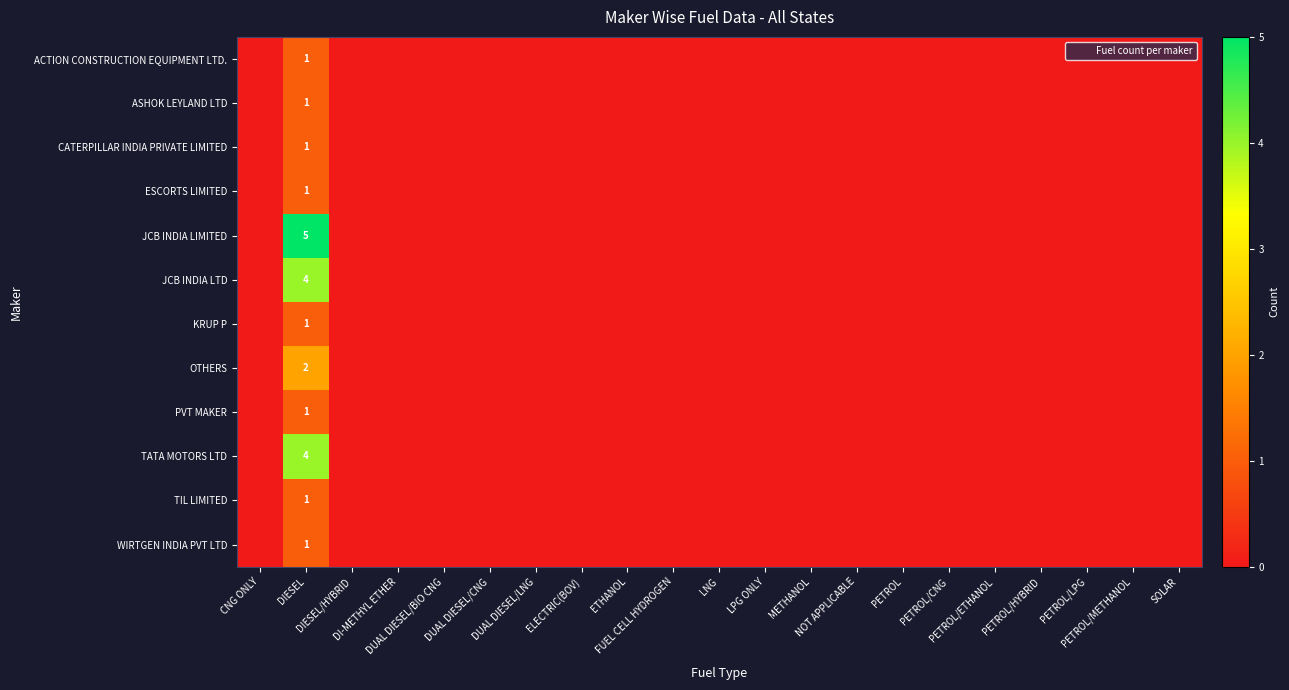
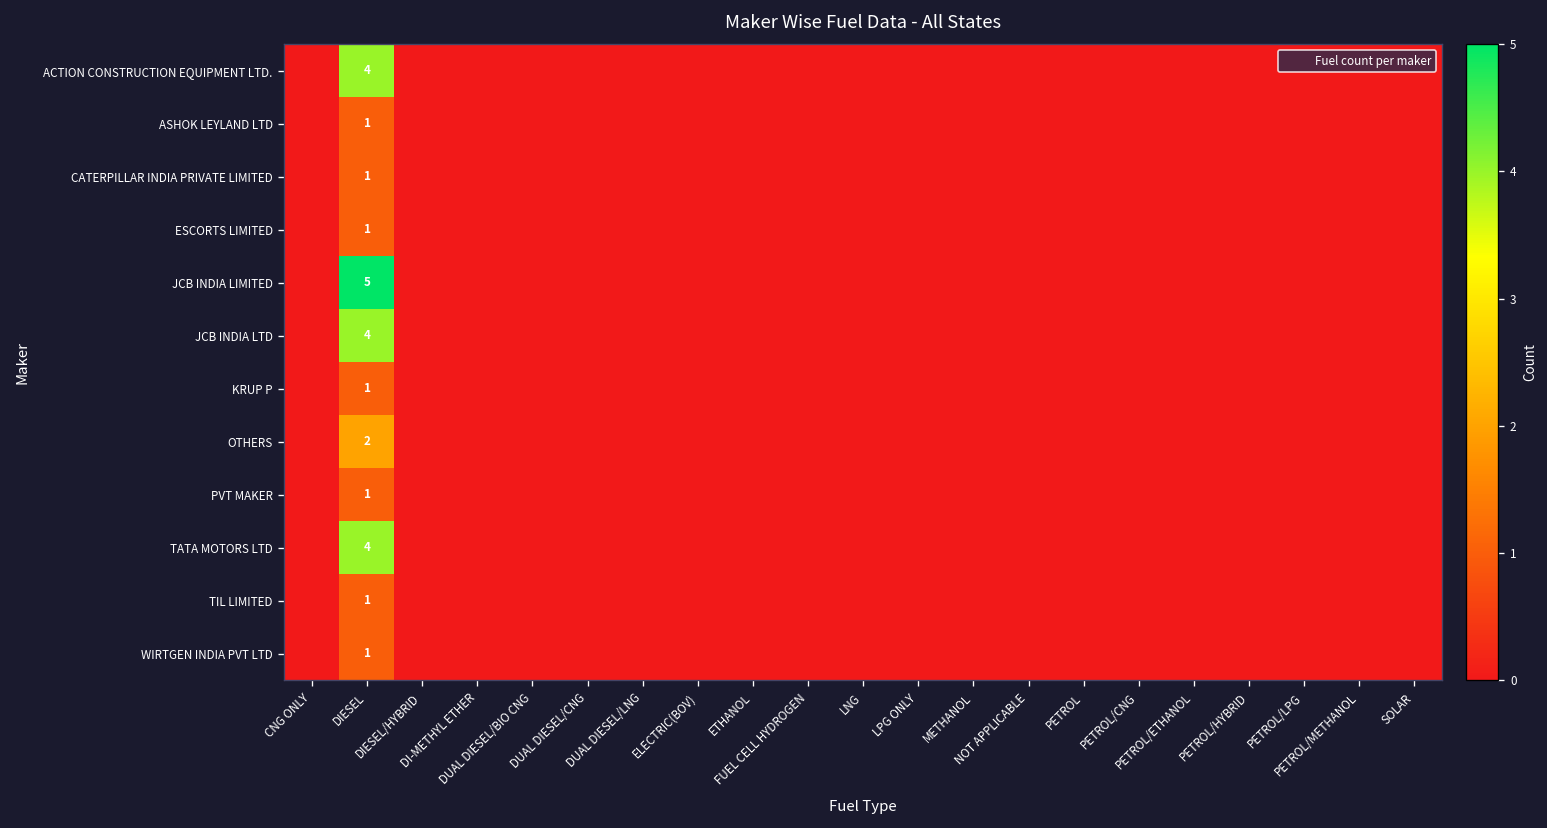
  {
    "ACTION CONSTRUCTION EQUIPMENT LTD.": {
-     "DIESEL": 1
+     "DIESEL": 4
    },
    "ASHOK LEYLAND LTD": {
      "DIESEL": 1
    },
    "CATERPILLAR INDIA PRIVATE LIMITED": {
      "DIESEL": 1
    },
    "ESCORTS LIMITED": {
      "DIESEL": 1
    },
    "JCB INDIA LIMITED": {
      "DIESEL": 5
    },
    "JCB INDIA LTD": {
      "DIESEL": 4
    },
    "KRUP P": {
      "DIESEL": 1
    },
    "OTHERS": {
      "DIESEL": 2
    },
    "PVT MAKER": {
      "DIESEL": 1
    },
    "TATA MOTORS LTD": {
      "DIESEL": 4
    },
    "TIL LIMITED": {
      "DIESEL": 1
    },
    "WIRTGEN INDIA PVT LTD": {
      "DIESEL": 1
    }
  }
